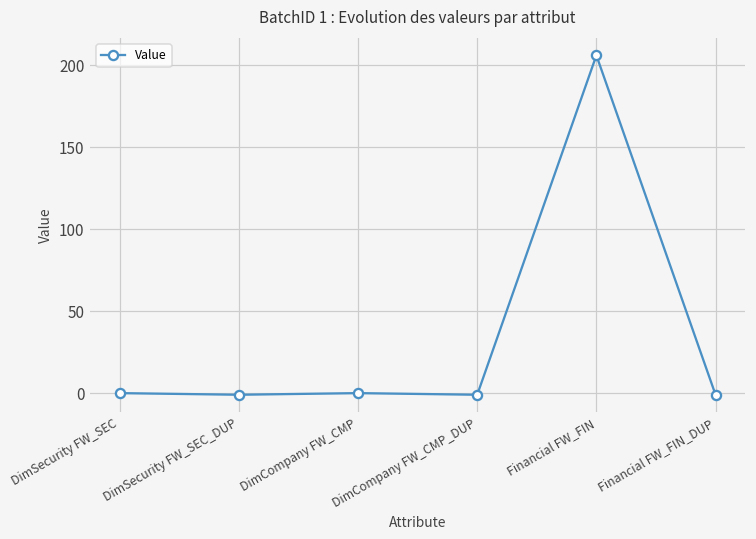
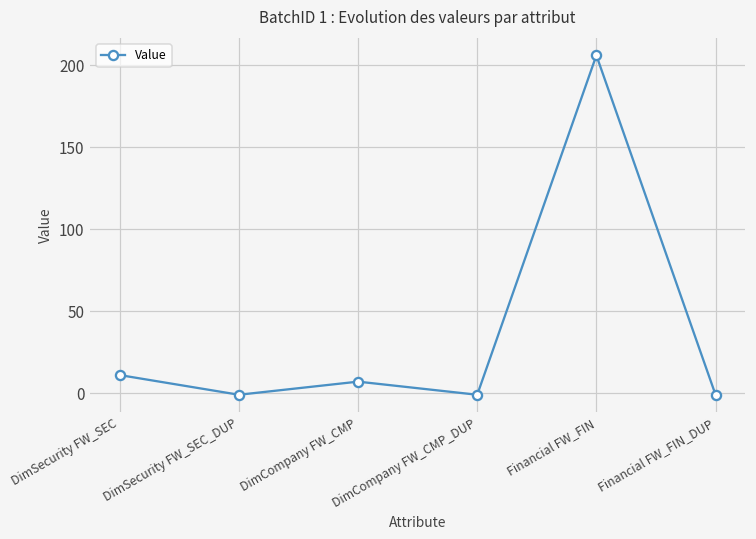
  {
-   "DimSecurity FW_SEC": 0,
+   "DimSecurity FW_SEC": 11,
    "DimSecurity FW_SEC_DUP": -1,
-   "DimCompany FW_CMP": 0,
+   "DimCompany FW_CMP": 7,
    "DimCompany FW_CMP_DUP": -1,
    "Financial FW_FIN": 206,
    "Financial FW_FIN_DUP": -1
  }
